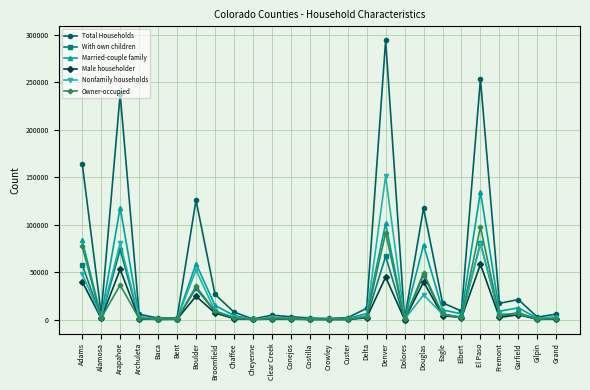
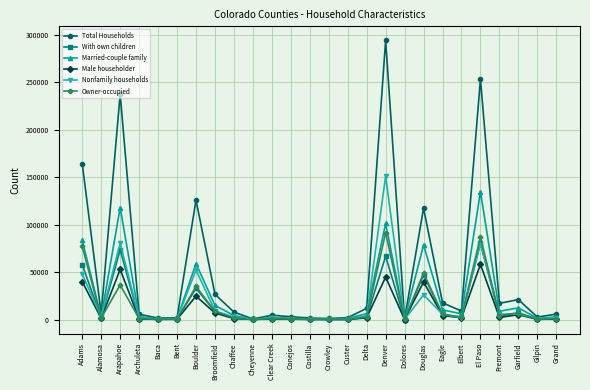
  {
    "Owner-occupied": {
      "Adams": 80000,
      "Arapahoe": 40000,
      "Denver": 90000,
-     "El Paso": 100000
+     "El Paso": 90000
    }
  }
